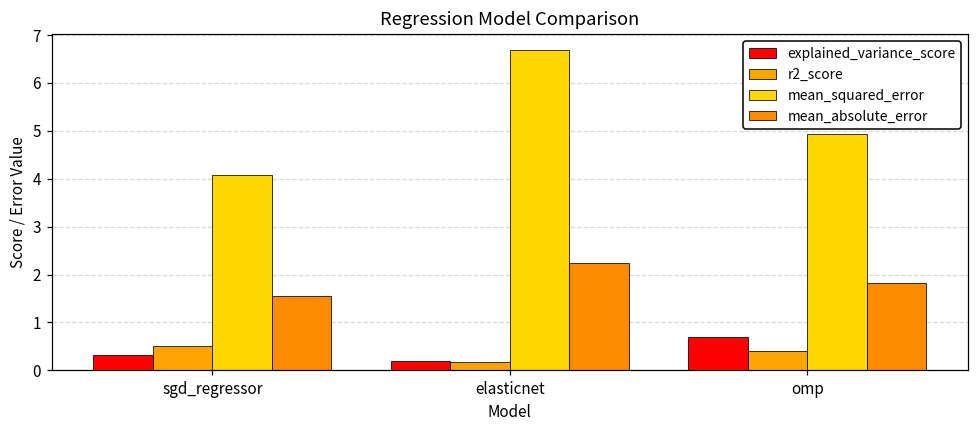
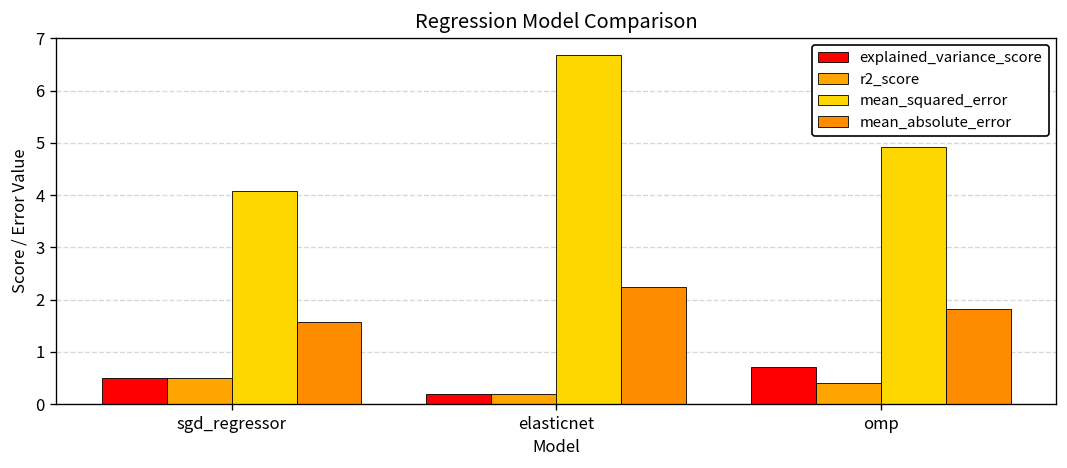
  {
    "explained_variance_score": {
-     "sgd_regressor": 0.3,
+     "sgd_regressor": 0.5,
      "elasticnet": 0.2,
      "omp": 0.7
    }
  }
